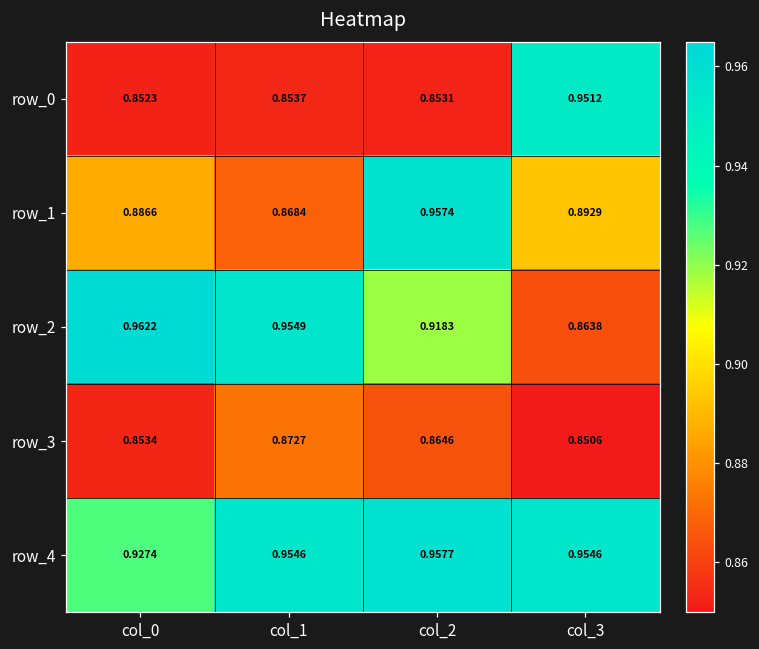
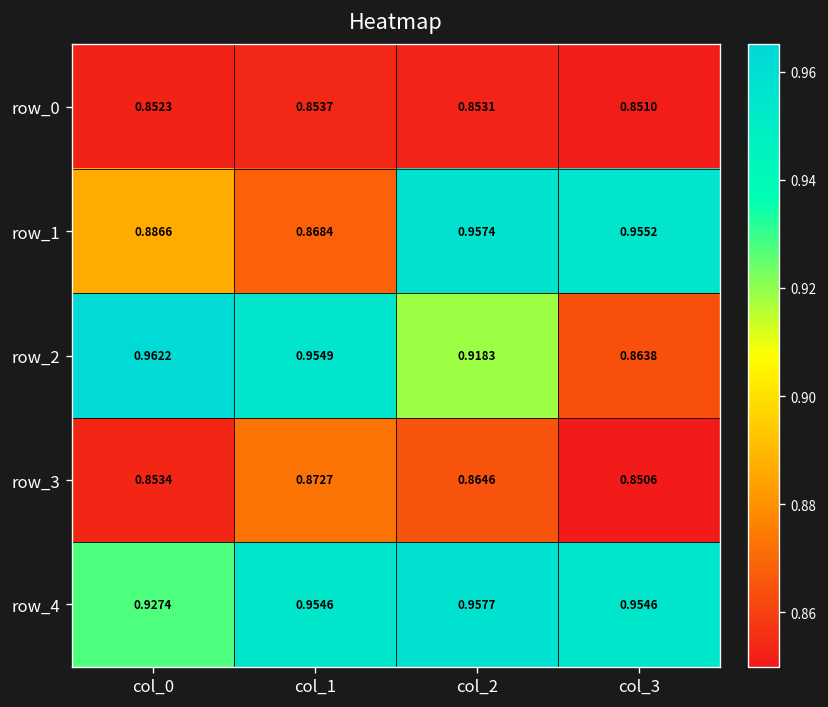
  {
    "row_0": {
      "col_0": 0.8523,
      "col_1": 0.8537,
      "col_2": 0.8531,
-     "col_3": 0.9512
+     "col_3": 0.8510
    },
    "row_1": {
      "col_0": 0.8866,
      "col_1": 0.8684,
      "col_2": 0.9574,
-     "col_3": 0.8929
+     "col_3": 0.9552
    },
    "row_2": {
      "col_0": 0.9622,
      "col_1": 0.9549,
      "col_2": 0.9183,
      "col_3": 0.8638
    },
    "row_3": {
      "col_0": 0.8534,
      "col_1": 0.8727,
      "col_2": 0.8646,
      "col_3": 0.8506
    },
    "row_4": {
      "col_0": 0.9274,
      "col_1": 0.9546,
      "col_2": 0.9577,
      "col_3": 0.9546
    }
  }
